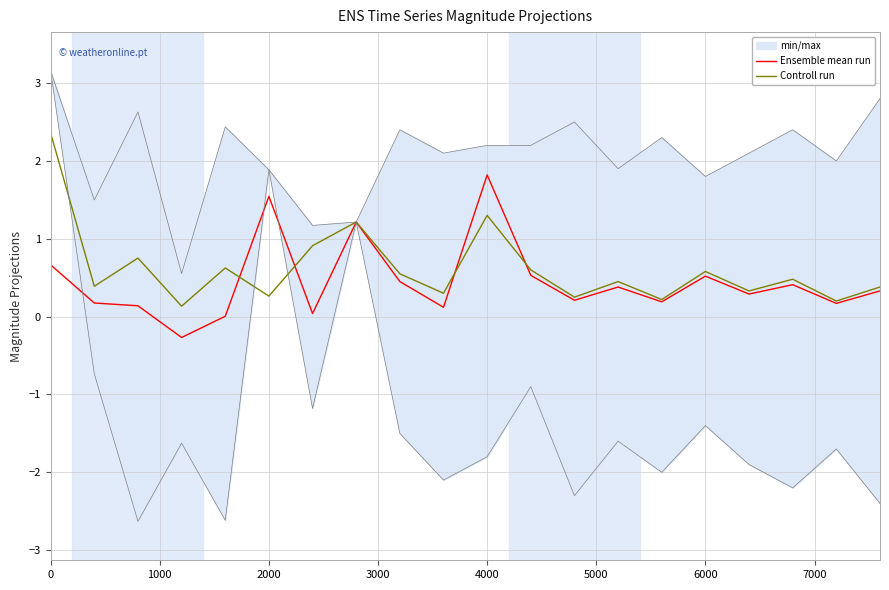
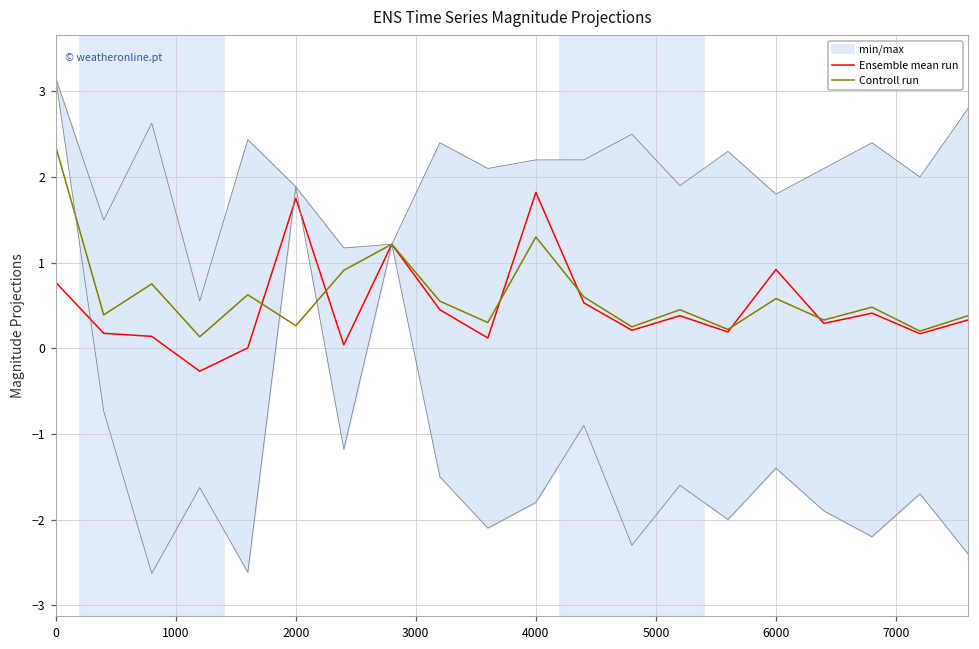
  {
    "Ensemble mean run": {
-     "0": 0.7,
-     "2000": 1.5,
+     "0": 0.8,
+     "2000": 1.7,
      "4000": 1.8,
-     "6000": 0.5
+     "6000": 0.9
    },
    "Controll run": {
      "0": 2.4,
      "2000": 0.3,
      "4000": 1.3,
      "6000": 0.6
    },
    "min/max": {
      "4000": 2.2,
      "6000": 1.8
    }
  }
